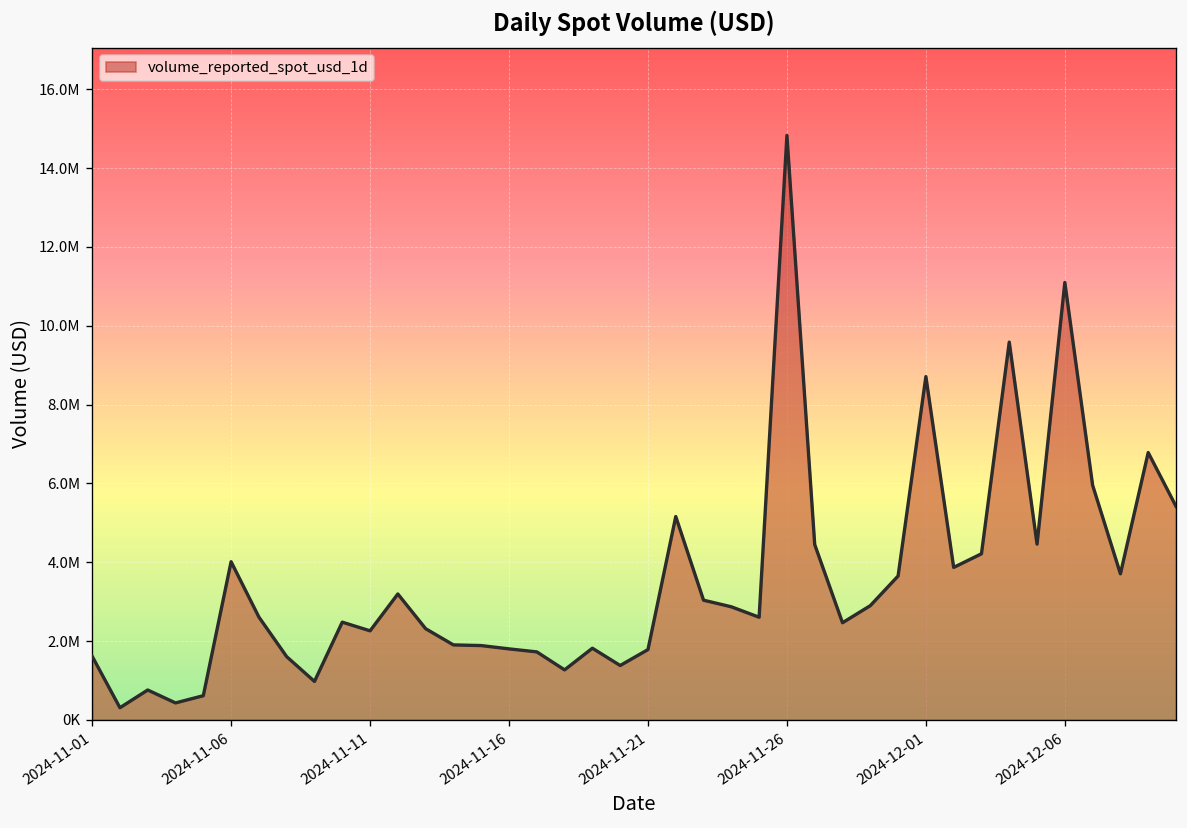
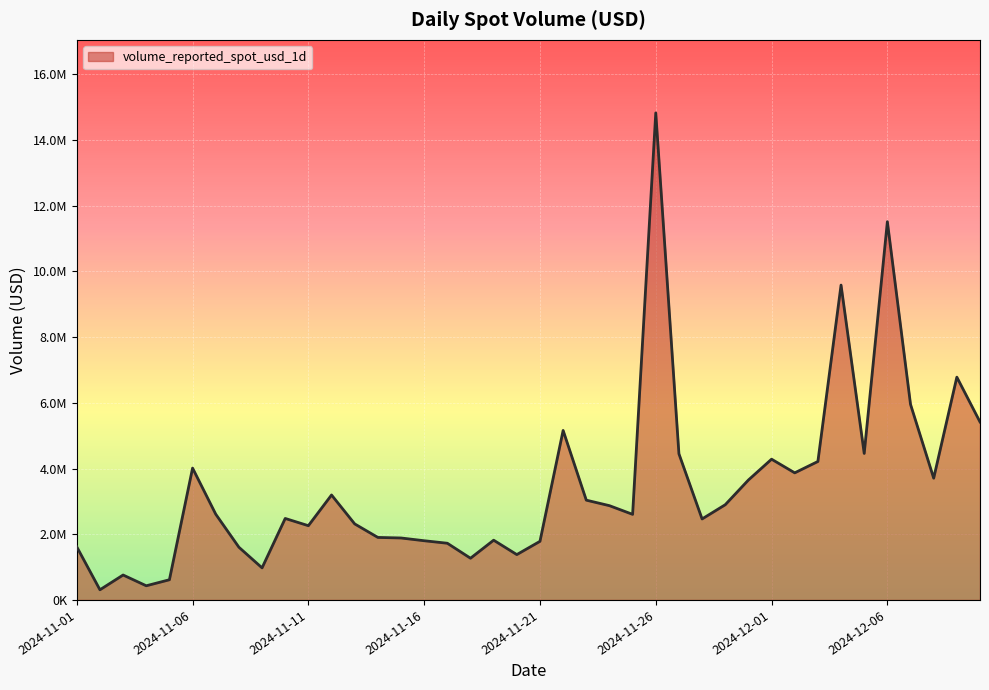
  {
    "2024-11-01": 1600000,
    "2024-11-06": 4000000,
    "2024-11-11": 2300000,
    "2024-11-16": 1800000,
    "2024-11-21": 1800000,
    "2024-11-26": 14800000,
-   "2024-12-01": 8700000,
-   "2024-12-06": 11100000
+   "2024-12-01": 4300000,
+   "2024-12-06": 11500000
  }
